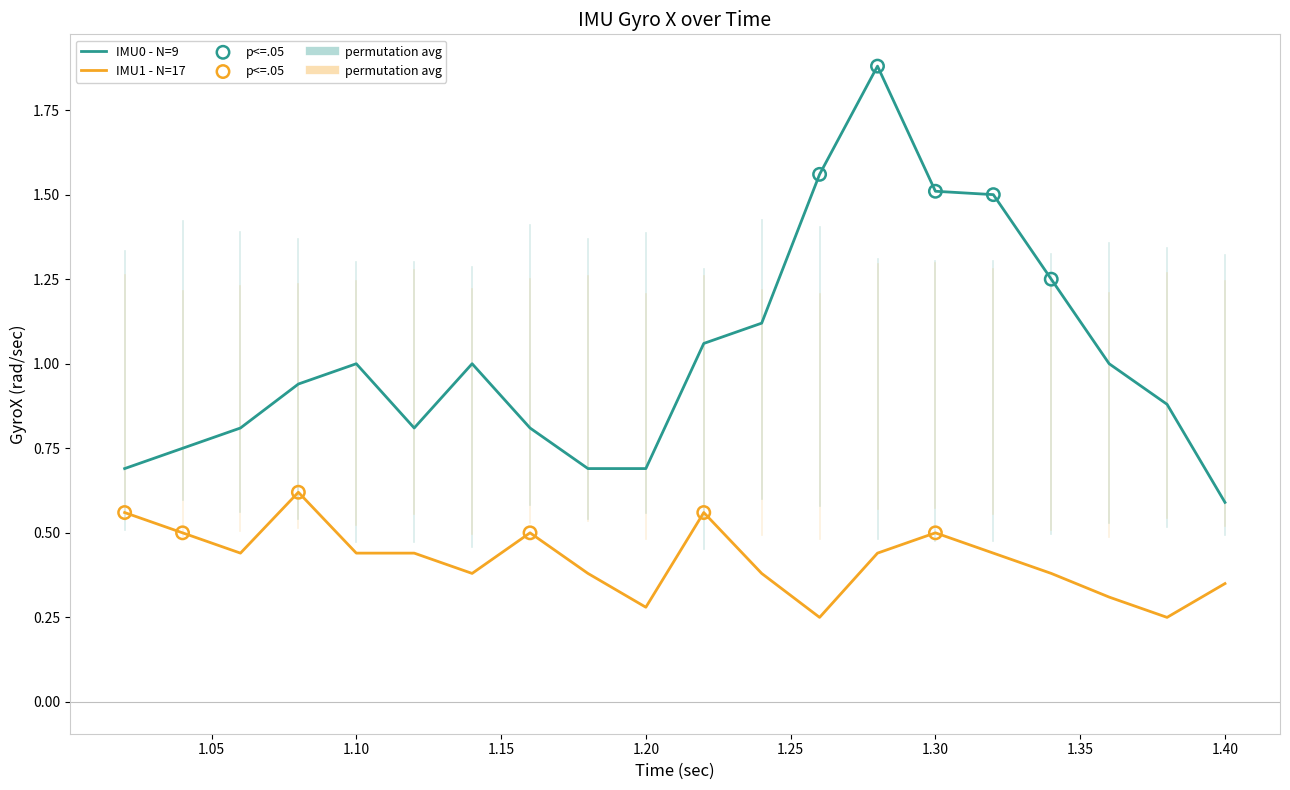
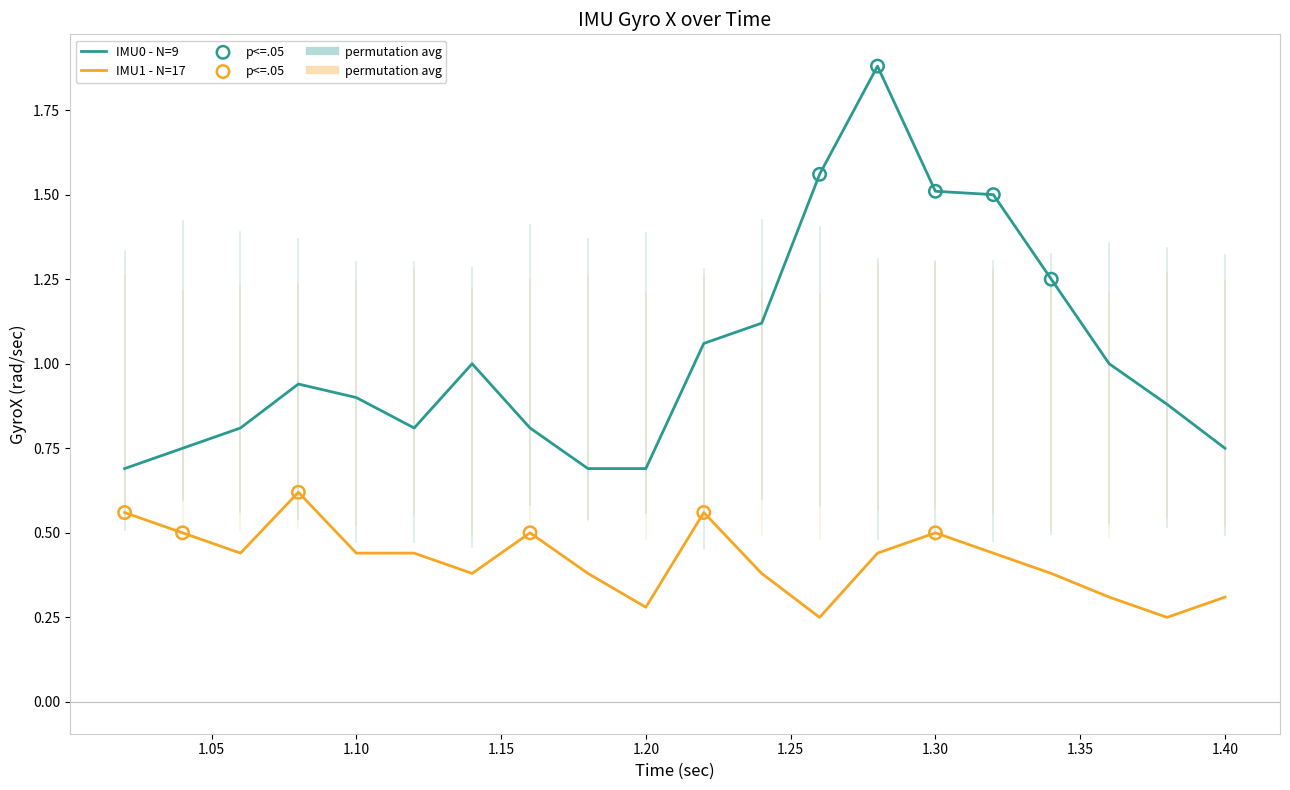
  {
    "IMU0 - N=9": {
-     "1.10": 1.0,
+     "1.10": 0.9,
      "1.20": 0.69,
-     "1.40": 0.59
+     "1.40": 0.75
    },
    "IMU1 - N=17": {
      "1.10": 0.44,
      "1.20": 0.28,
-     "1.40": 0.35
+     "1.40": 0.31
    }
  }
